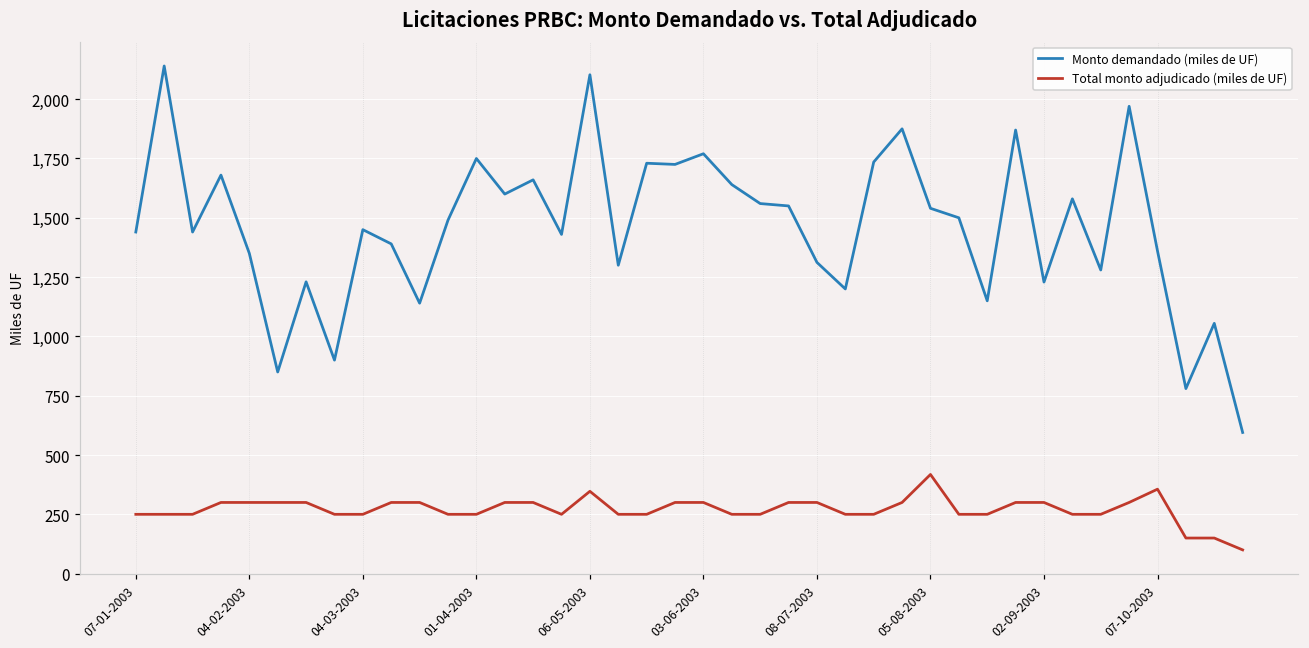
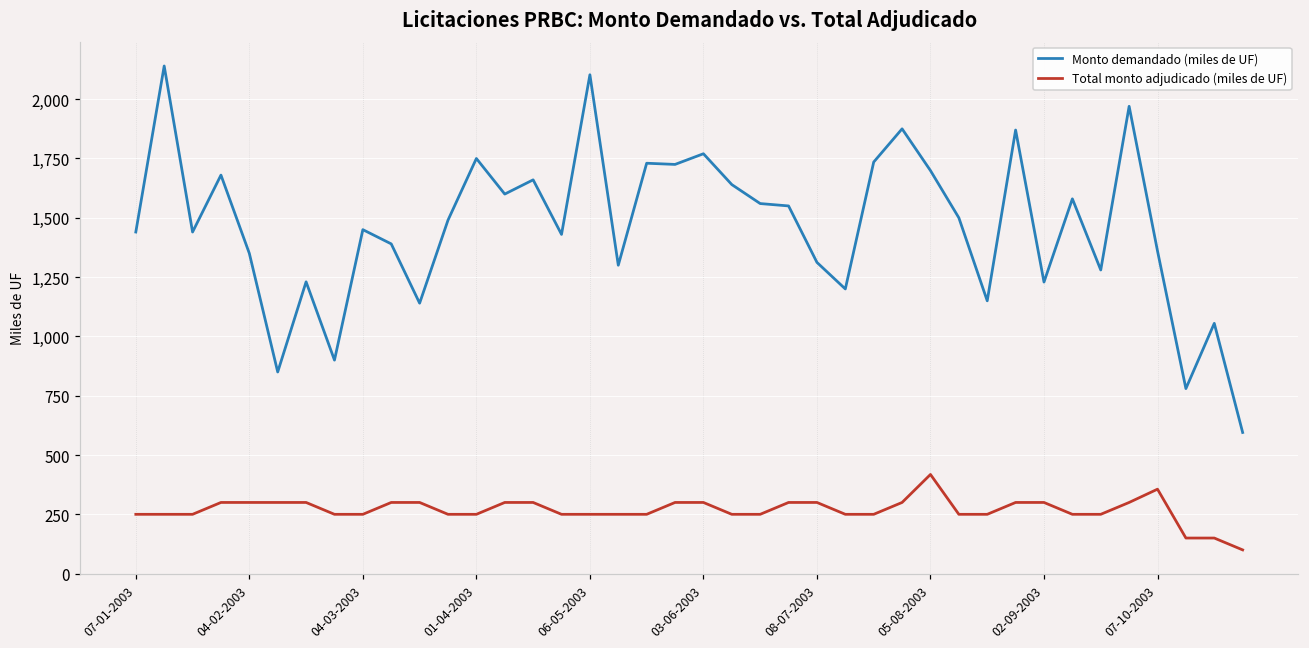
  {
    "Monto demandado (miles de UF)": {
      "07-01-2003": "1,440",
      "04-02-2003": "1,350",
      "04-03-2003": "1,450",
      "01-04-2003": "1,750",
      "06-05-2003": "2,100",
      "03-06-2003": "1,770",
      "08-07-2003": "1,310",
-     "05-08-2003": "1,540",
+     "05-08-2003": "1,700",
      "02-09-2003": "1,230",
      "07-10-2003": "1,360"
    },
    "Total monto adjudicado (miles de UF)": {
      "07-01-2003": "250",
      "04-02-2003": "300",
      "04-03-2003": "250",
      "01-04-2003": "250",
-     "06-05-2003": "350",
+     "06-05-2003": "250",
      "03-06-2003": "300",
      "08-07-2003": "300",
      "05-08-2003": "420",
      "02-09-2003": "300",
      "07-10-2003": "360"
    }
  }
